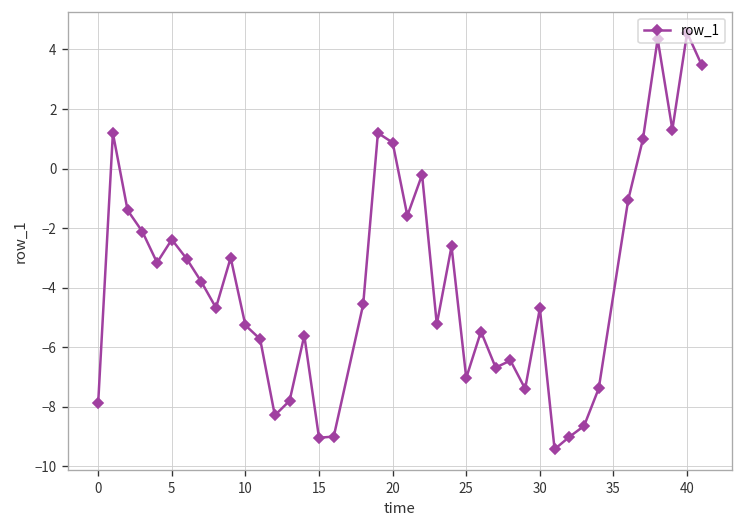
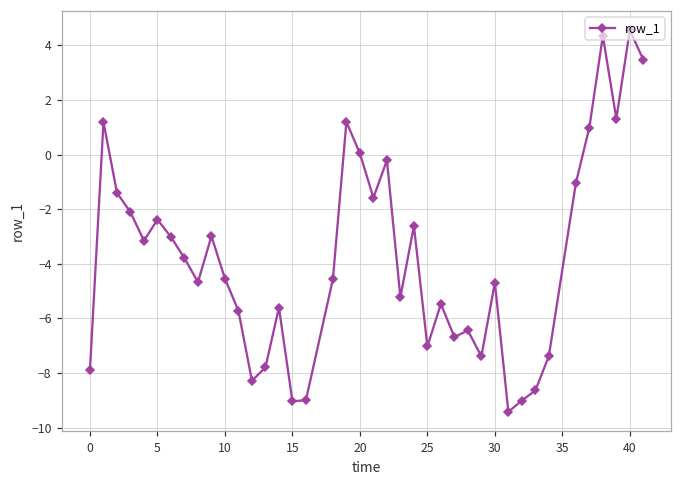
  {
    "0": -7.9,
    "5": -2.4,
-   "10": -5.3,
+   "10": -4.5,
    "15": -9.0,
-   "20": 0.9,
+   "20": 0.0,
    "25": -7.0,
    "30": -4.7
  }
